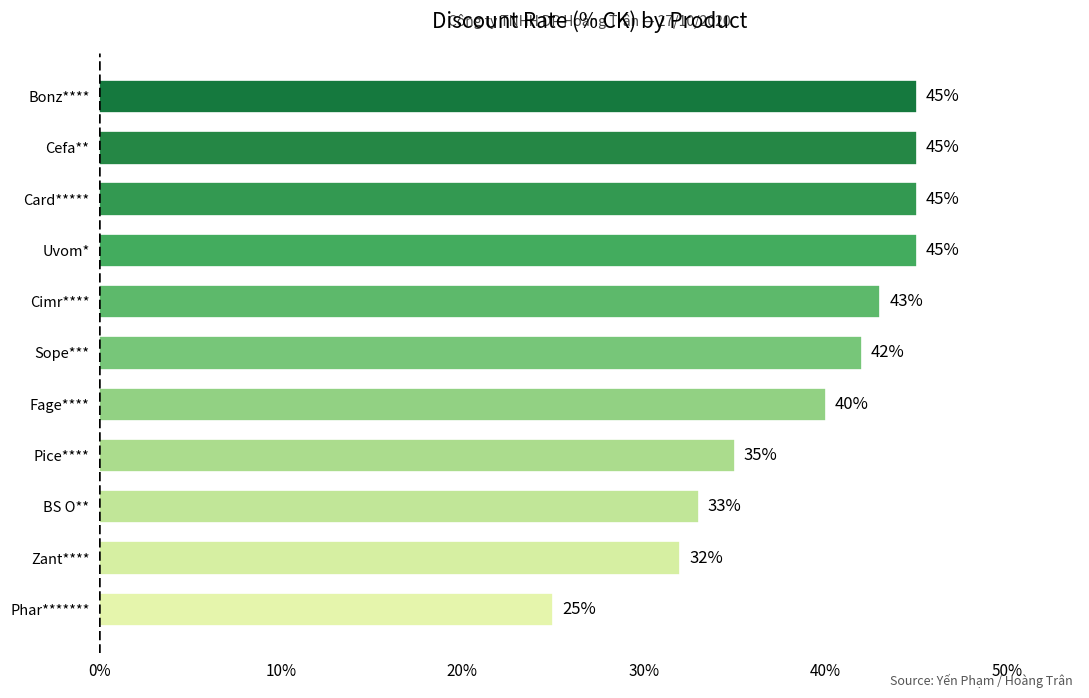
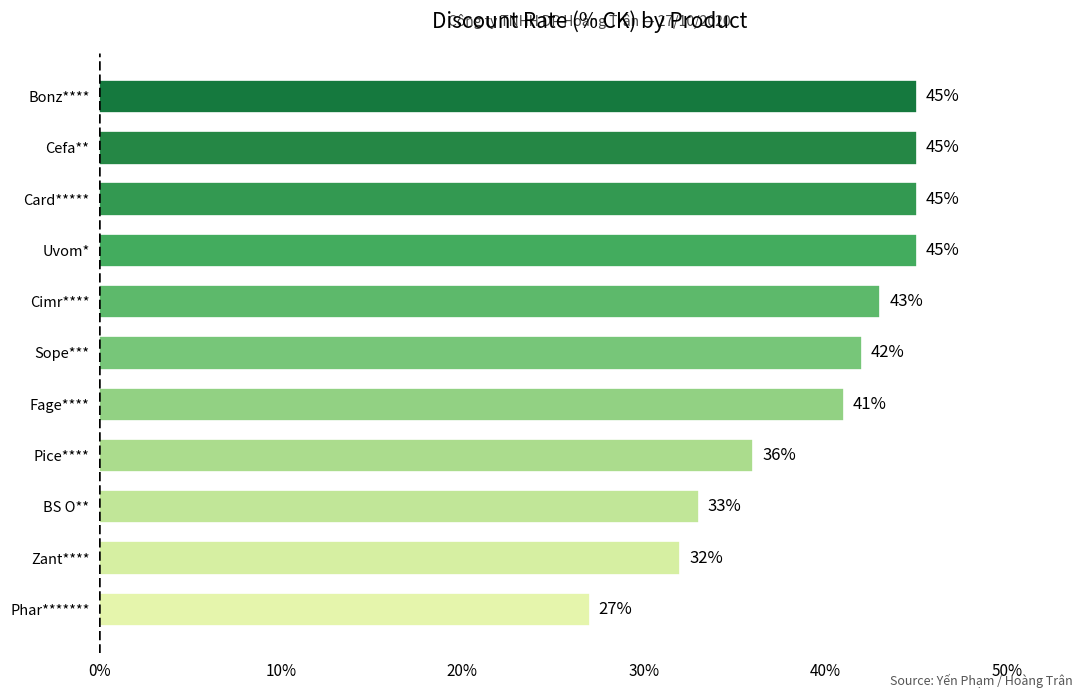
  {
    "Bonz****": "45%",
    "Cefa**": "45%",
    "Card*****": "45%",
    "Uvom*": "45%",
    "Cimr****": "43%",
    "Sope***": "42%",
-   "Fage****": "40%",
-   "Pice****": "35%",
+   "Fage****": "41%",
+   "Pice****": "36%",
    "BS O**": "33%",
    "Zant****": "32%",
-   "Phar*******": "25%"
+   "Phar*******": "27%"
  }
